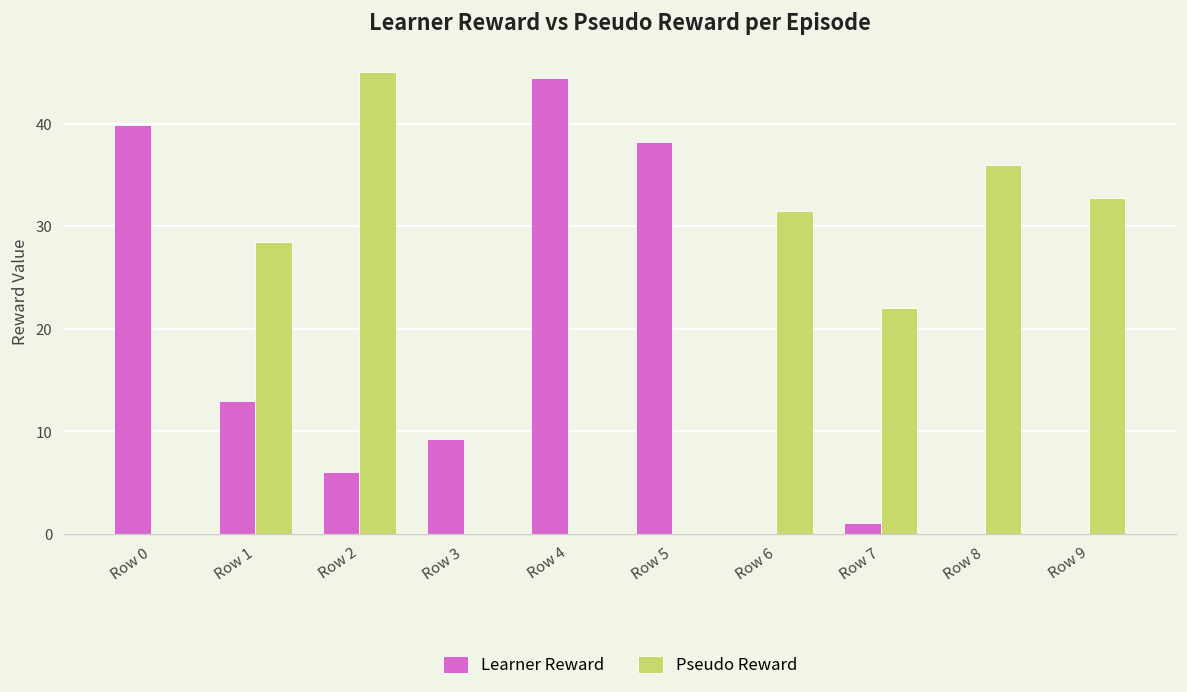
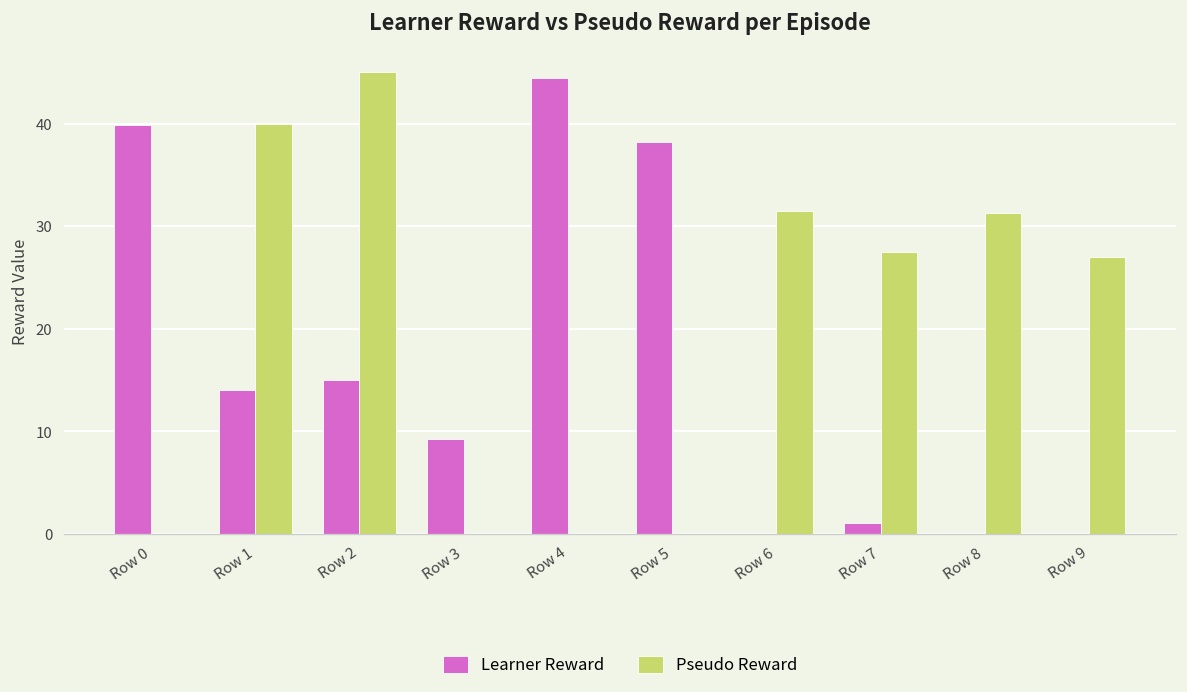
  {
    "Learner Reward": {
      "Row 0": 40,
-     "Row 1": 13,
-     "Row 2": 6,
+     "Row 1": 14,
+     "Row 2": 15,
      "Row 3": 9,
      "Row 4": 45,
      "Row 5": 38,
      "Row 6": 0,
      "Row 7": 1,
      "Row 8": 0,
      "Row 9": 0
    },
    "Pseudo Reward": {
      "Row 0": 0,
-     "Row 1": 29,
+     "Row 1": 40,
      "Row 2": 45,
      "Row 3": 0,
      "Row 4": 0,
      "Row 5": 0,
      "Row 6": 32,
-     "Row 7": 22,
-     "Row 8": 36,
-     "Row 9": 33
+     "Row 7": 28,
+     "Row 8": 31,
+     "Row 9": 27
    }
  }
